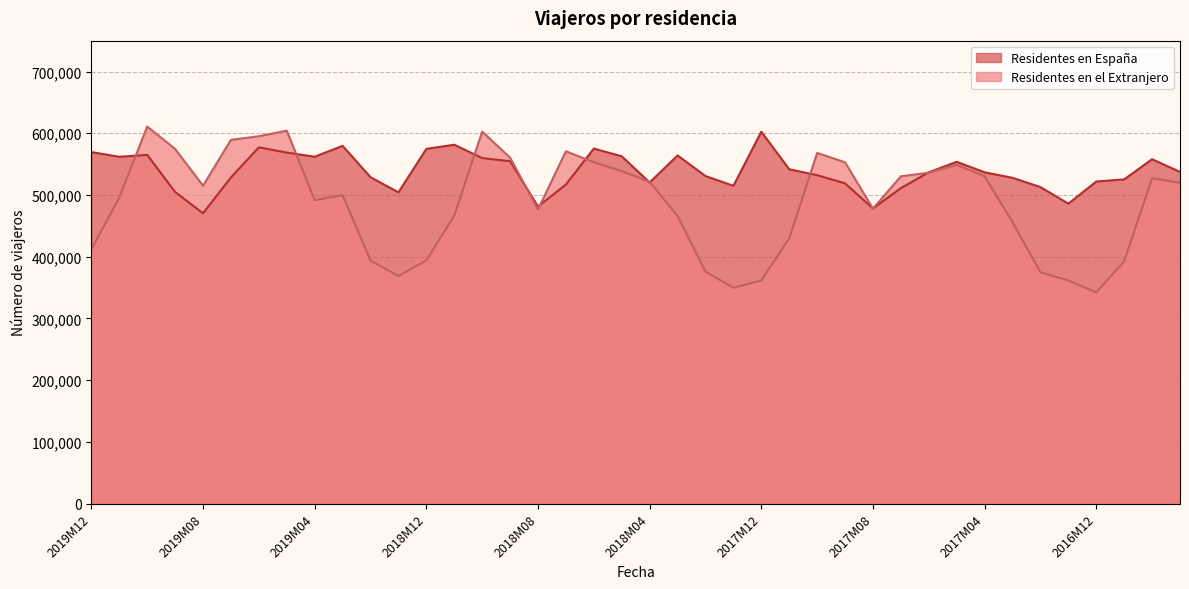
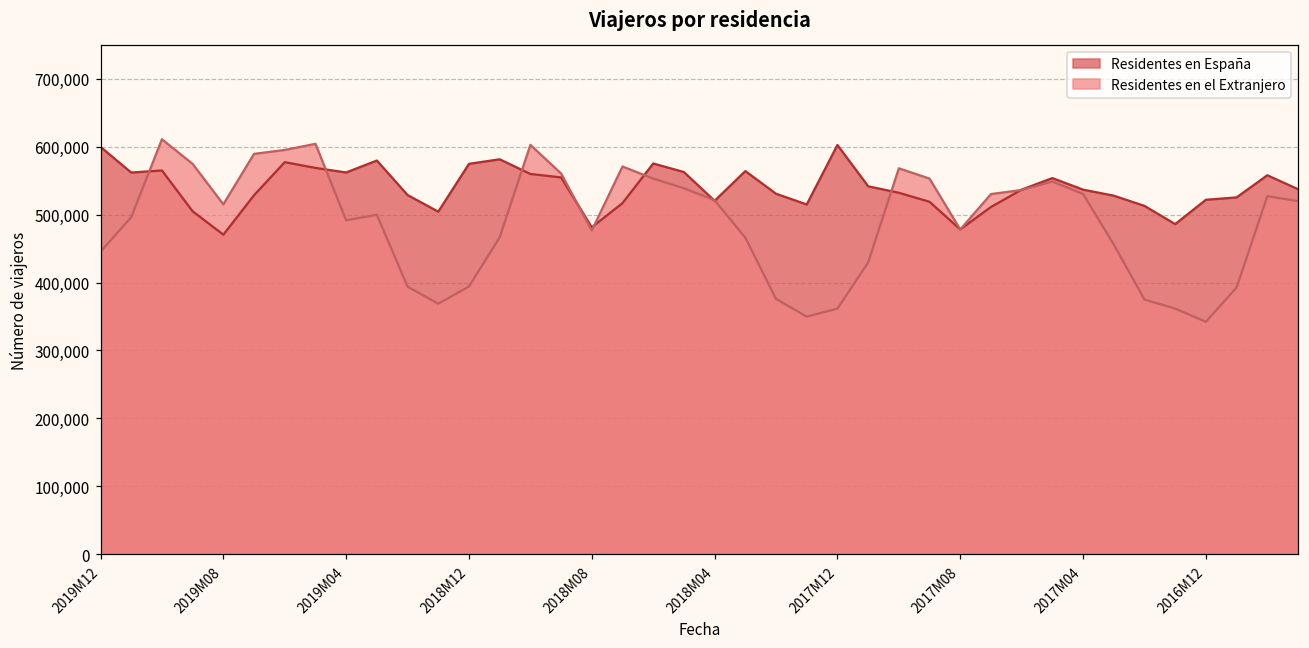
  {
    "Residentes en España": {
-     "2019M12": "570,000",
+     "2019M12": "600,000",
      "2019M08": "470,000",
      "2019M04": "560,000",
      "2018M12": "570,000",
      "2018M08": "480,000",
      "2017M12": "600,000",
      "2017M04": "540,000",
      "2016M12": "520,000"
    },
    "Residentes en el Extranjero": {
-     "2019M12": "410,000",
+     "2019M12": "450,000",
      "2019M08": "520,000",
      "2019M04": "490,000",
      "2018M12": "390,000",
      "2018M08": "480,000",
      "2017M12": "360,000",
      "2017M04": "530,000",
      "2016M12": "340,000"
    }
  }
